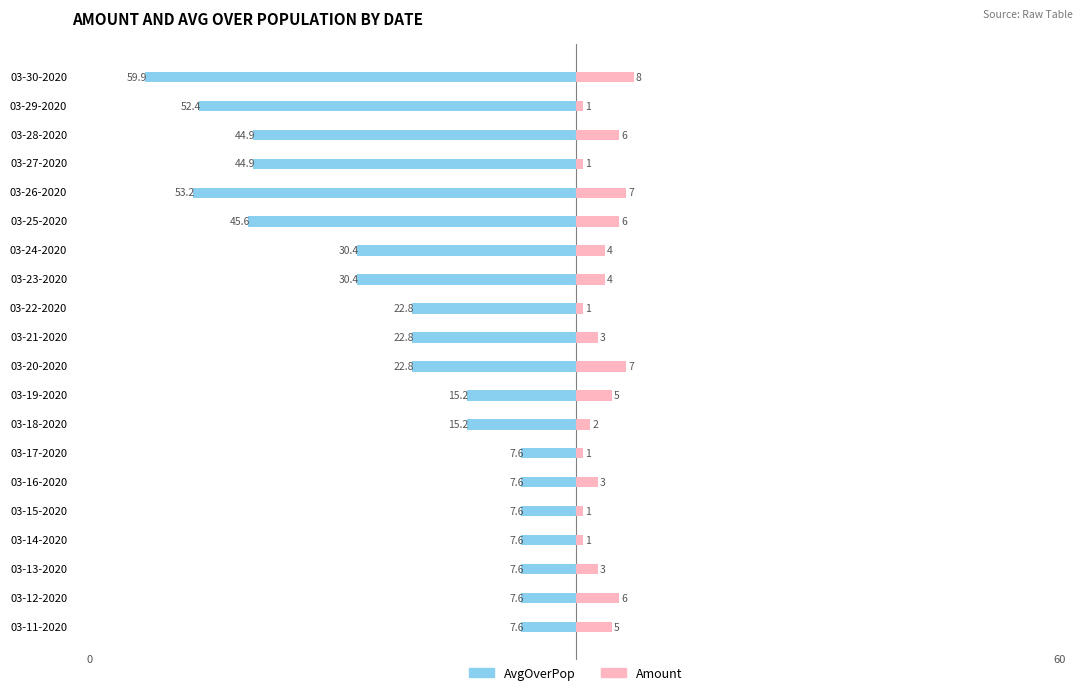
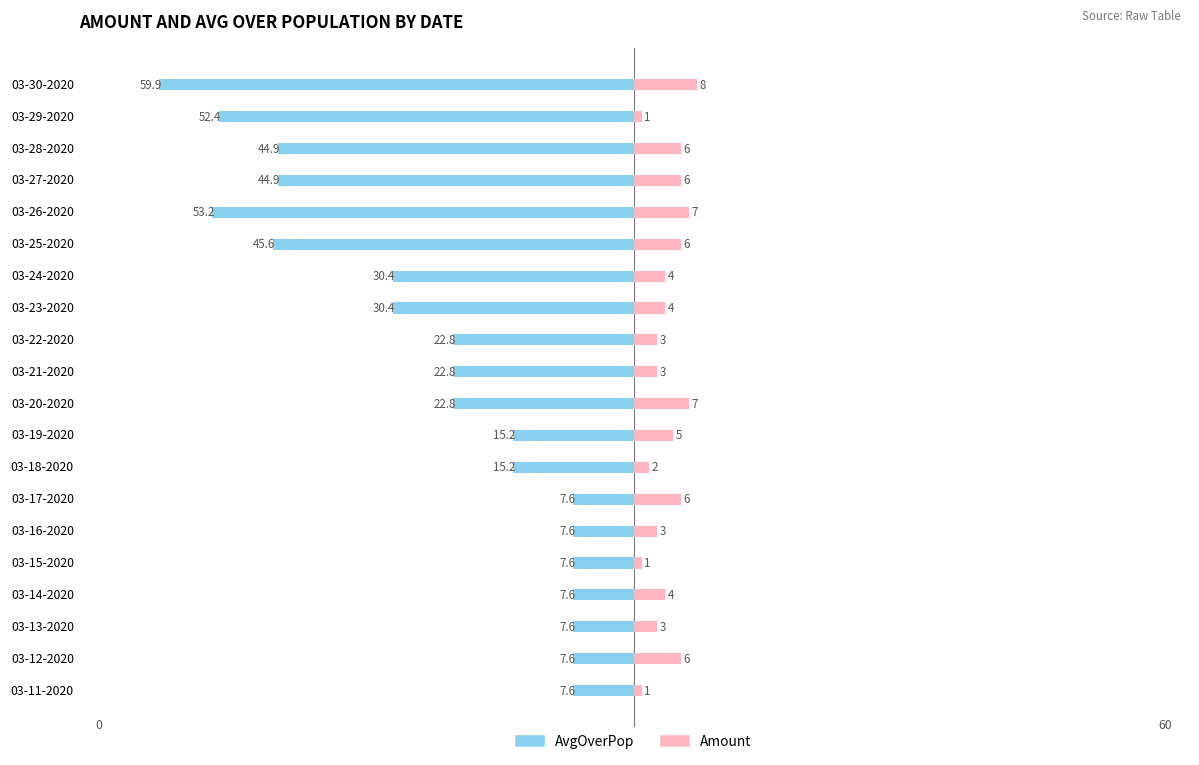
  {
    "Amount": {
      "03-30-2020": 8,
      "03-29-2020": 1,
      "03-28-2020": 6,
-     "03-27-2020": 1,
+     "03-27-2020": 6,
      "03-26-2020": 7,
      "03-25-2020": 6,
      "03-24-2020": 4,
      "03-23-2020": 4,
-     "03-22-2020": 1,
+     "03-22-2020": 3,
      "03-21-2020": 3,
      "03-20-2020": 7,
      "03-19-2020": 5,
      "03-18-2020": 2,
-     "03-17-2020": 1,
+     "03-17-2020": 6,
      "03-16-2020": 3,
      "03-15-2020": 1,
-     "03-14-2020": 1,
+     "03-14-2020": 4,
      "03-13-2020": 3,
      "03-12-2020": 6,
-     "03-11-2020": 5
+     "03-11-2020": 1
    }
  }
